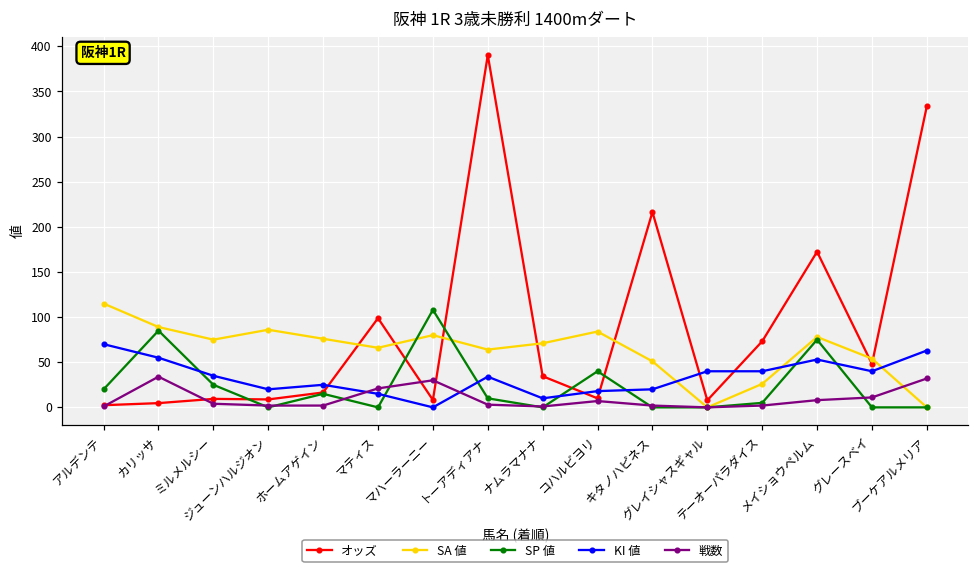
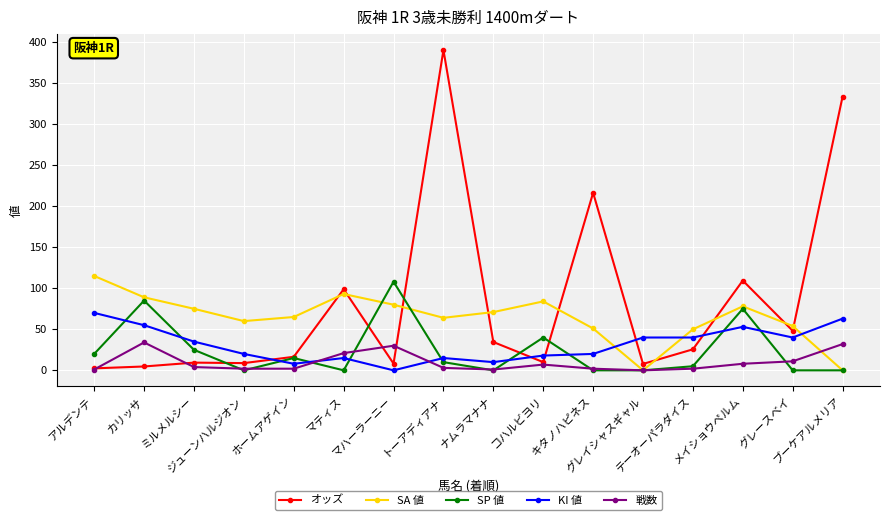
  {
    "オッズ": {
      "カリッサ": 0,
      "ミルメルシー": 10,
      "ジューンハルジオン": 10,
      "マティス": 100,
      "マハーラーニー": 10,
      "トーアディアナ": 390,
      "ナムラマナナ": 30,
      "キタノハピネス": 220,
      "グレイシャスギャル": 10,
-     "テーオーパラダイス": 70,
-     "メイショウペルム": 170,
+     "テーオーパラダイス": 30,
+     "メイショウペルム": 110,
      "グレースベイ": 50,
      "ブーケアルメリア": 330
    },
    "SA 値": {
      "アルデンテ": 120,
      "カリッサ": 90,
      "ミルメルシー": 80,
-     "ジューンハルジオン": 90,
-     "ホームアゲイン": 80,
-     "マティス": 70,
+     "ジューンハルジオン": 60,
+     "ホームアゲイン": 70,
+     "マティス": 90,
      "マハーラーニー": 80,
      "トーアディアナ": 60,
      "ナムラマナナ": 70,
      "コハルビヨリ": 80,
      "キタノハピネス": 50,
-     "テーオーパラダイス": 30,
+     "テーオーパラダイス": 50,
      "グレースベイ": 50
    },
    "SP 値": {
      "アルデンテ": 20,
      "カリッサ": 90,
      "ミルメルシー": 30,
      "マティス": 0,
      "マハーラーニー": 110,
      "トーアディアナ": 10,
      "コハルビヨリ": 40,
      "グレースベイ": 0
    },
    "KI 値": {
      "アルデンテ": 70,
      "カリッサ": 60,
      "ミルメルシー": 40,
      "ジューンハルジオン": 20,
-     "ホームアゲイン": 30,
+     "ホームアゲイン": 10,
      "マティス": 20,
      "マハーラーニー": 0,
-     "トーアディアナ": 30,
+     "トーアディアナ": 20,
      "ナムラマナナ": 10,
      "コハルビヨリ": 20,
      "キタノハピネス": 20,
      "グレイシャスギャル": 40,
      "テーオーパラダイス": 40,
      "メイショウペルム": 50,
      "グレースベイ": 40,
      "ブーケアルメリア": 60
    },
    "戦数": {
      "カリッサ": 30,
      "ミルメルシー": 0,
      "ホームアゲイン": 0,
      "マティス": 20,
      "マハーラーニー": 30,
      "トーアディアナ": 0,
      "メイショウペルム": 10,
      "グレースベイ": 10,
      "ブーケアルメリア": 30
    }
  }
